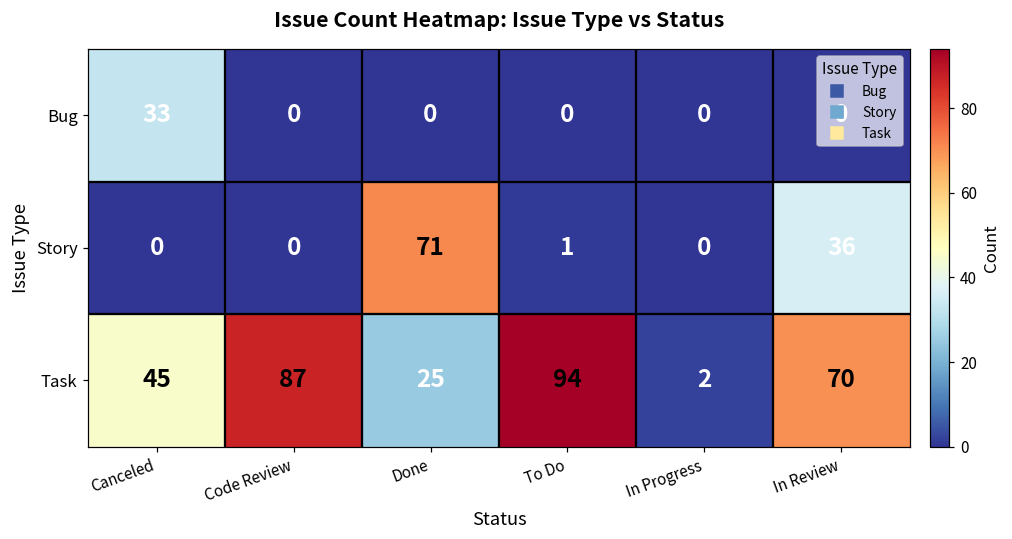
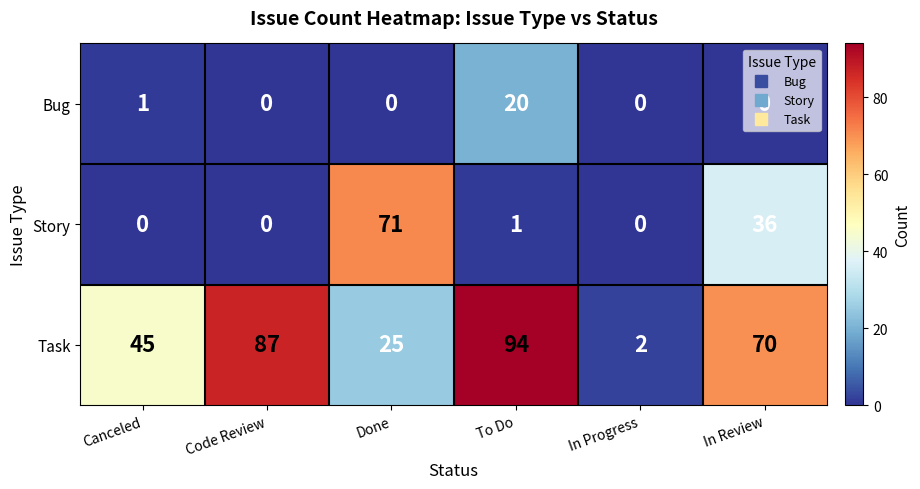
  {
    "Bug": {
-     "Canceled": 33,
+     "Canceled": 1,
      "Code Review": 0,
      "Done": 0,
-     "To Do": 0,
+     "To Do": 20,
      "In Progress": 0
    },
    "Story": {
      "Canceled": 0,
      "Code Review": 0,
      "Done": 71,
      "To Do": 1,
      "In Progress": 0
    },
    "Task": {
      "Canceled": 45,
      "Code Review": 87,
      "Done": 25,
      "To Do": 94,
      "In Progress": 2,
      "In Review": 70
    }
  }
